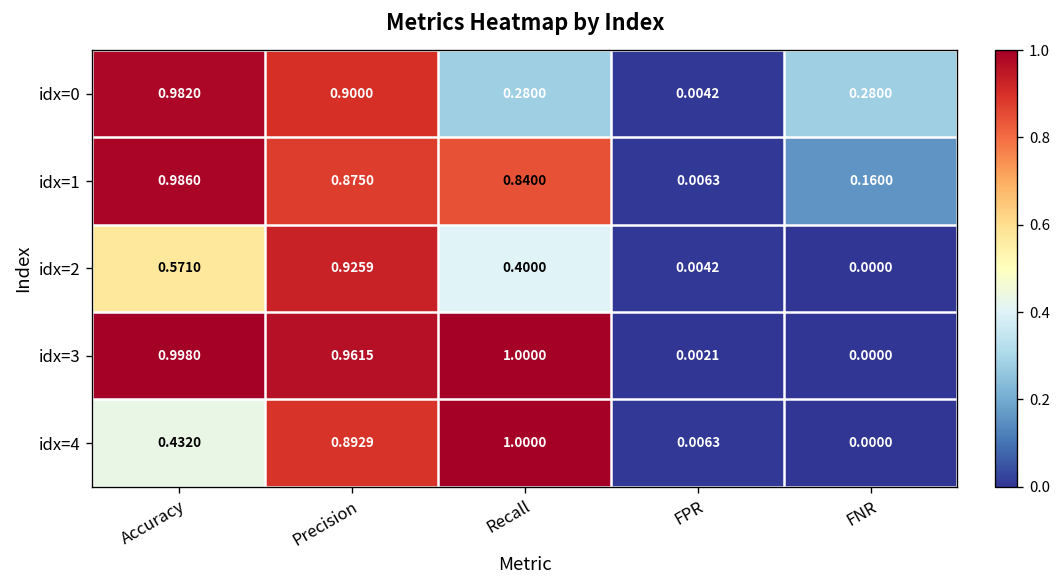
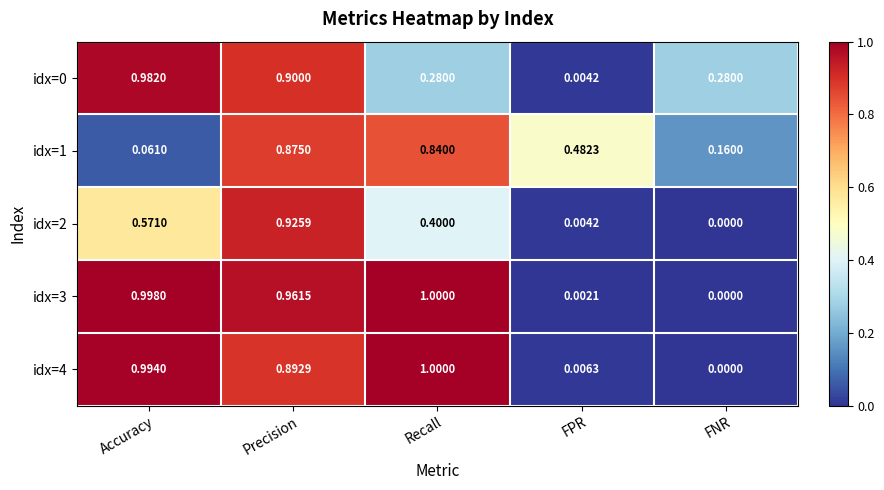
  {
    "idx=0": {
      "Accuracy": 0.9820,
      "Precision": 0.9000,
      "Recall": 0.2800,
      "FPR": 0.0042,
      "FNR": 0.2800
    },
    "idx=1": {
-     "Accuracy": 0.9860,
+     "Accuracy": 0.0610,
      "Precision": 0.8750,
      "Recall": 0.8400,
-     "FPR": 0.0063,
+     "FPR": 0.4823,
      "FNR": 0.1600
    },
    "idx=2": {
      "Accuracy": 0.5710,
      "Precision": 0.9259,
      "Recall": 0.4000,
      "FPR": 0.0042,
      "FNR": 0.0000
    },
    "idx=3": {
      "Accuracy": 0.9980,
      "Precision": 0.9615,
      "Recall": 1.0000,
      "FPR": 0.0021,
      "FNR": 0.0000
    },
    "idx=4": {
-     "Accuracy": 0.4320,
+     "Accuracy": 0.9940,
      "Precision": 0.8929,
      "Recall": 1.0000,
      "FPR": 0.0063,
      "FNR": 0.0000
    }
  }
